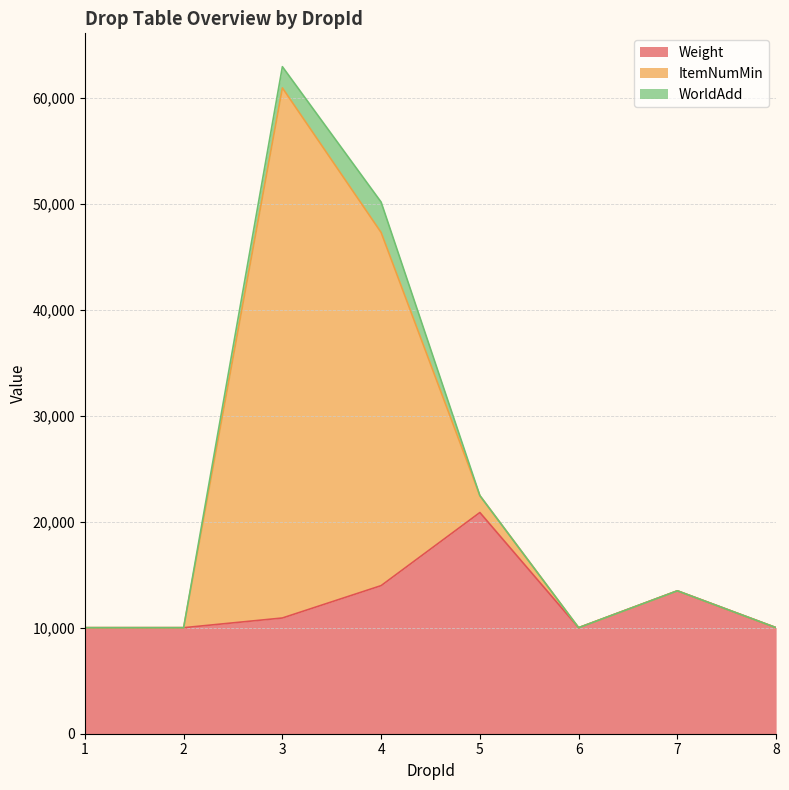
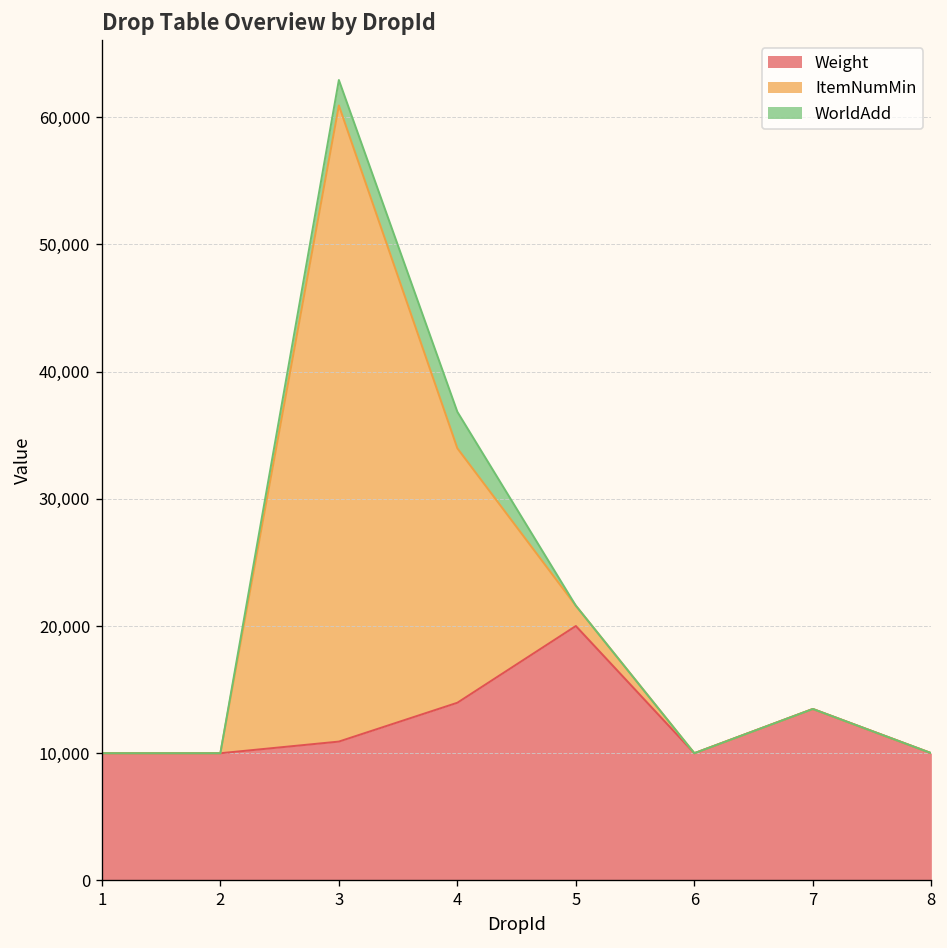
  {
    "Weight": {
      "3": "10,900",
      "4": "14,000",
-     "5": "20,900"
+     "5": "20,000"
    },
    "ItemNumMin": {
      "3": "50,000",
-     "4": "33,300"
+     "4": "20,000"
    },
    "WorldAdd": {
      "3": "2,000",
      "4": "2,900"
    }
  }
